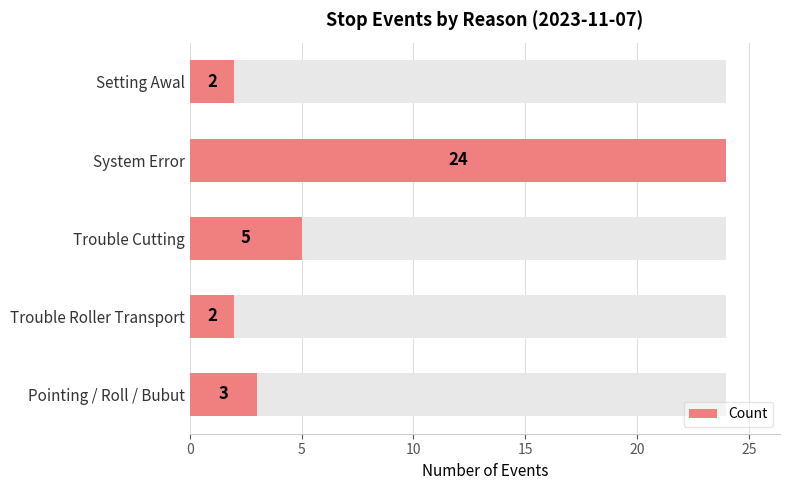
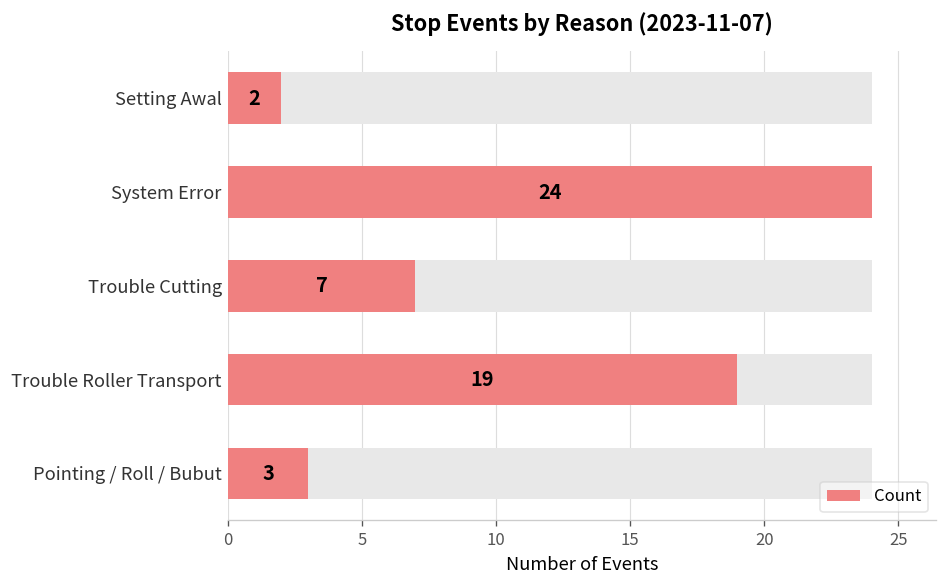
  {
    "Count": {
      "System Error": 24,
-     "Trouble Cutting": 5,
-     "Trouble Roller Transport": 2
+     "Trouble Cutting": 7,
+     "Trouble Roller Transport": 19
    }
  }
